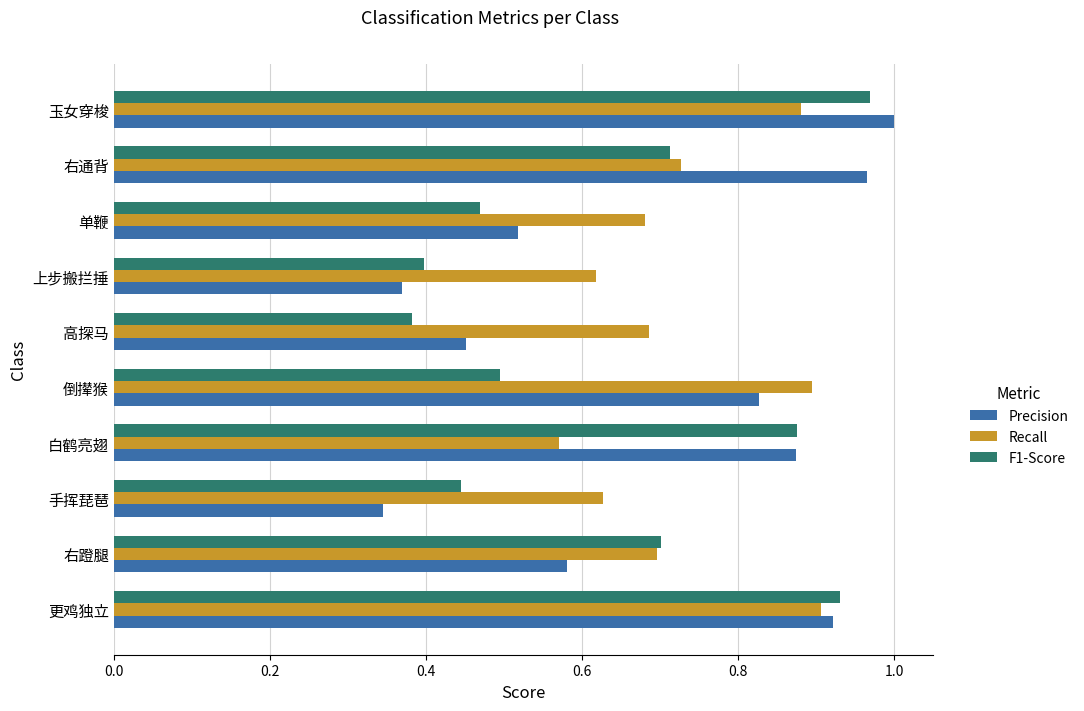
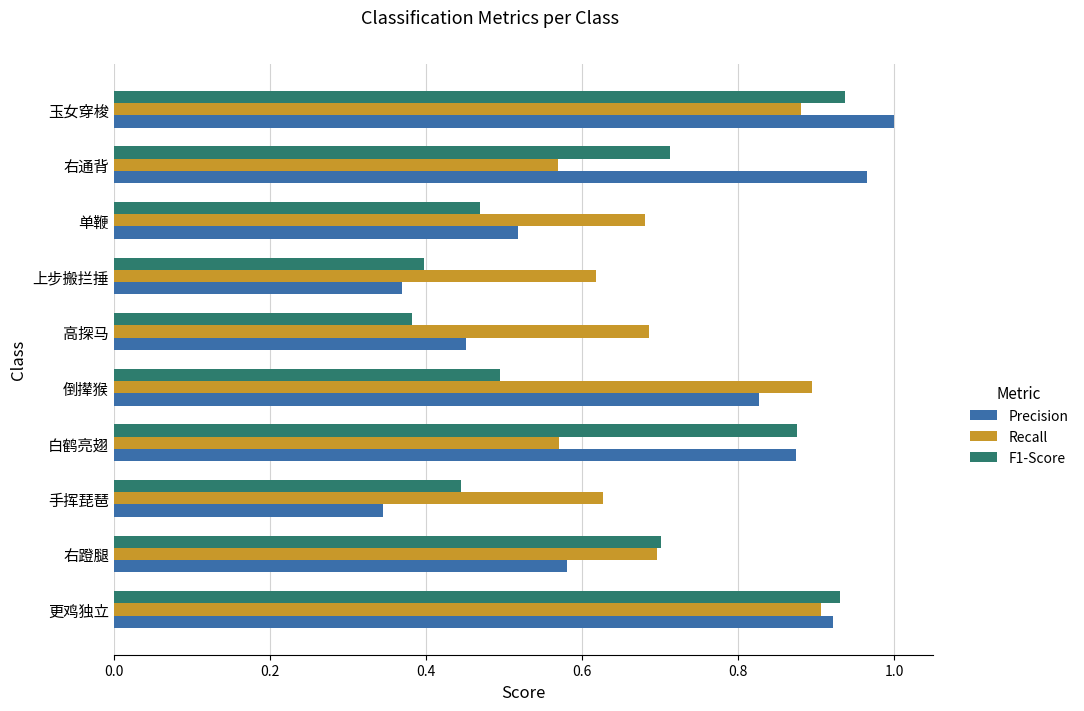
  {
    "Precision": {
      "玉女穿梭": 1.00,
      "右通背": 0.96,
      "单鞭": 0.52,
      "上步搬拦捶": 0.37,
      "高探马": 0.45,
      "倒撵猴": 0.83,
      "白鹤亮翅": 0.87,
      "手挥琵琶": 0.34,
      "右蹬腿": 0.58,
      "更鸡独立": 0.92
    },
    "Recall": {
      "玉女穿梭": 0.88,
-     "右通背": 0.73,
+     "右通背": 0.57,
      "单鞭": 0.68,
      "上步搬拦捶": 0.62,
      "高探马": 0.69,
      "倒撵猴": 0.89,
      "白鹤亮翅": 0.57,
      "手挥琵琶": 0.63,
      "右蹬腿": 0.70,
      "更鸡独立": 0.91
    },
    "F1-Score": {
-     "玉女穿梭": 0.97,
+     "玉女穿梭": 0.94,
      "右通背": 0.71,
      "单鞭": 0.47,
      "上步搬拦捶": 0.40,
      "高探马": 0.38,
      "倒撵猴": 0.49,
      "白鹤亮翅": 0.88,
      "手挥琵琶": 0.44,
      "右蹬腿": 0.70,
      "更鸡独立": 0.93
    }
  }
